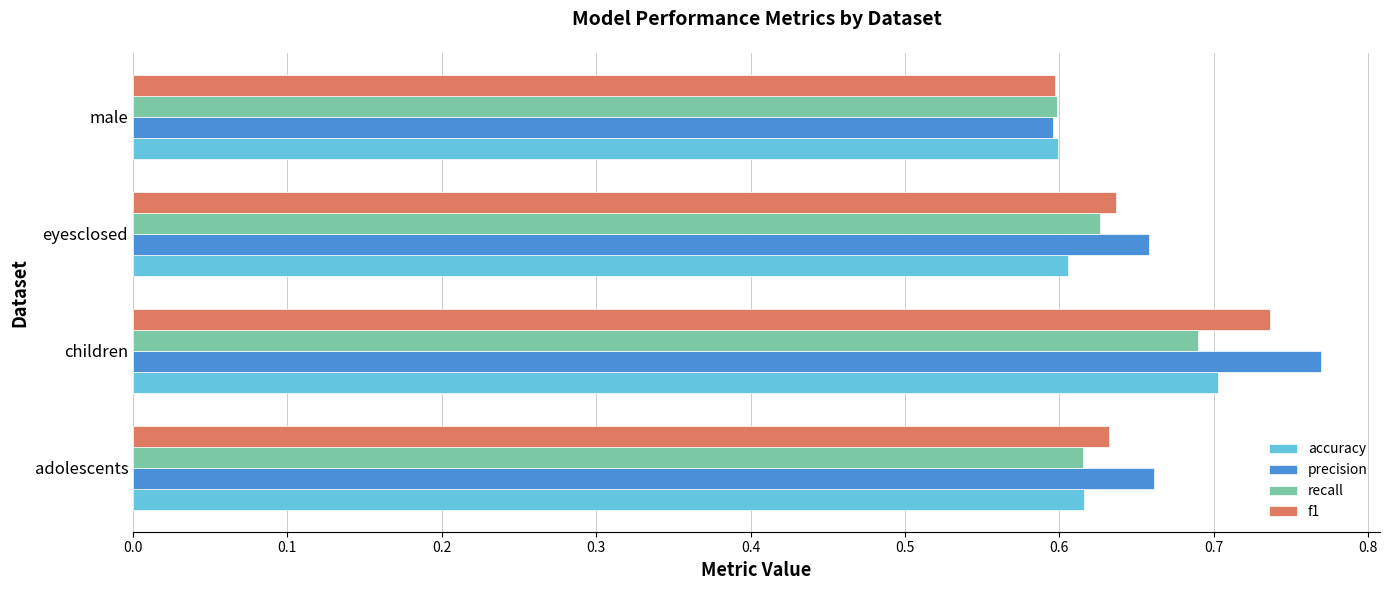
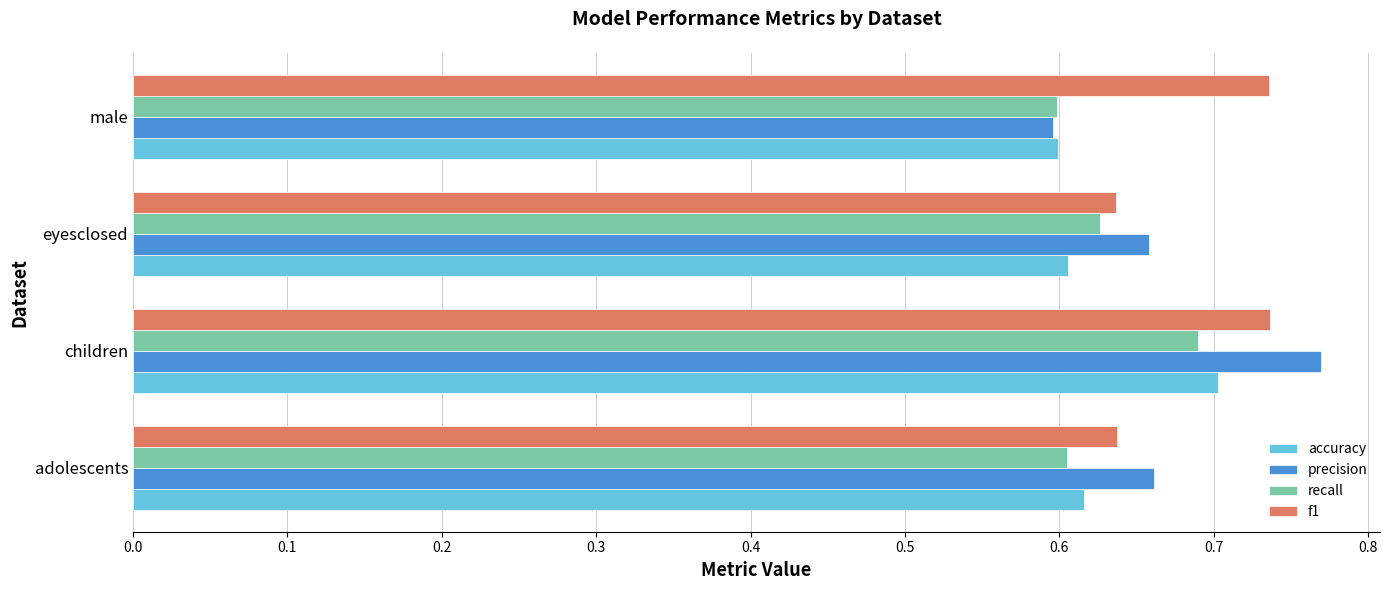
  {
    "recall": {
      "male": 0.599,
      "eyesclosed": 0.627,
      "children": 0.690,
-     "adolescents": 0.615
+     "adolescents": 0.605
    },
    "f1": {
-     "male": 0.597,
+     "male": 0.736,
      "eyesclosed": 0.637,
      "children": 0.737,
-     "adolescents": 0.632
+     "adolescents": 0.637
    }
  }
